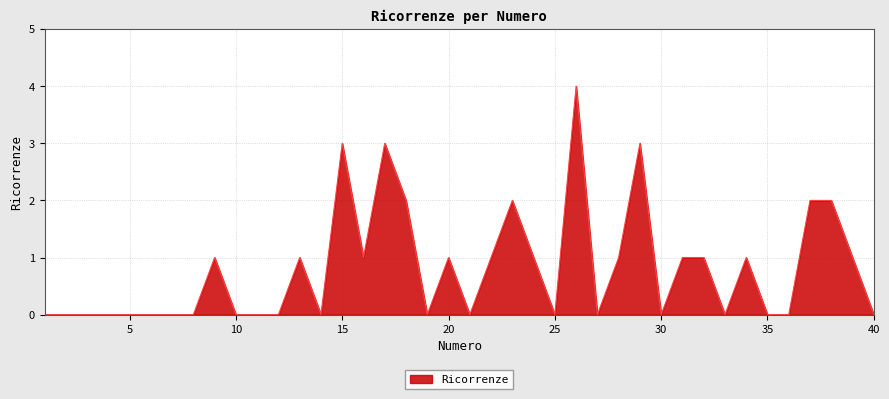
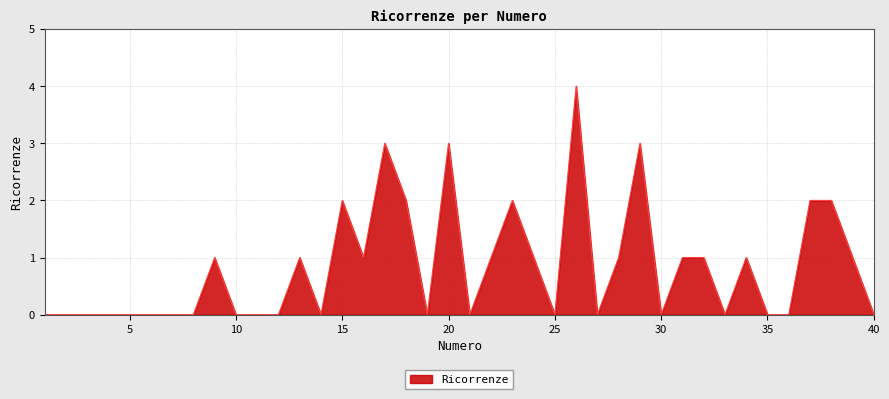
  {
    "5": 0,
    "10": 0,
-   "15": 3,
-   "20": 1,
+   "15": 2,
+   "20": 3,
    "25": 0,
    "30": 0,
    "35": 0,
    "40": 0
  }
